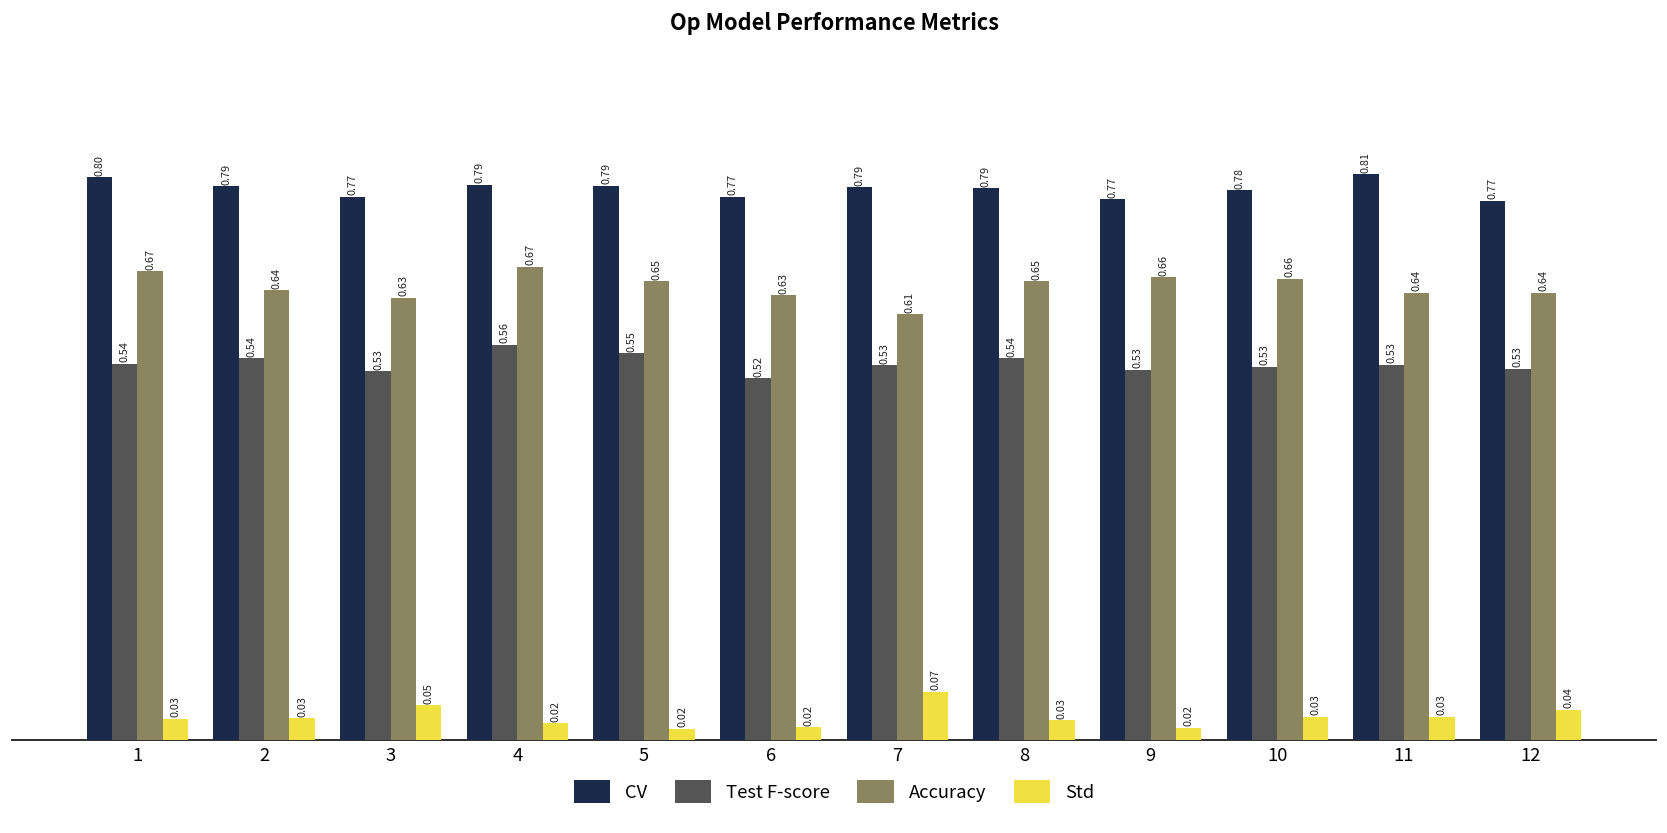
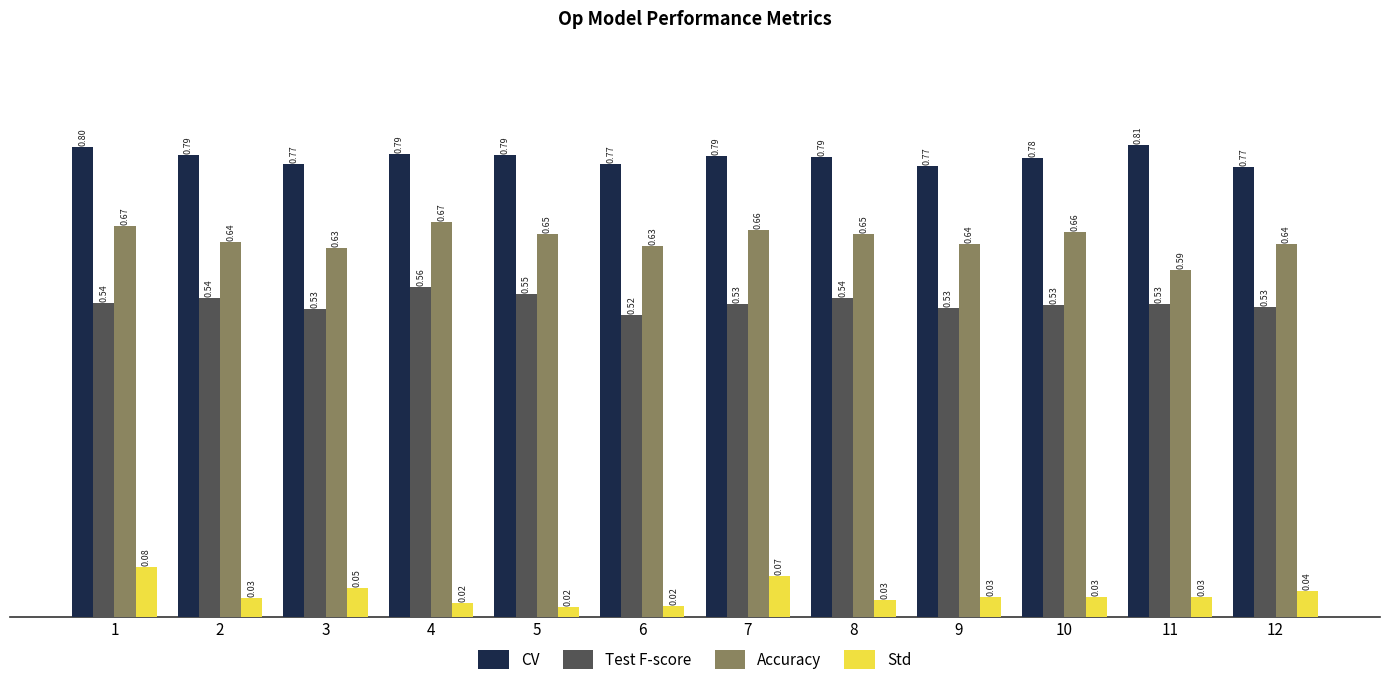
  {
    "CV": {
      "1": 0.80,
      "2": 0.79,
      "3": 0.77,
      "4": 0.79,
      "5": 0.79,
      "6": 0.77,
      "7": 0.79,
      "8": 0.79,
      "9": 0.77,
      "10": 0.78,
      "11": 0.81,
      "12": 0.77
    },
    "Test F-score": {
      "1": 0.54,
      "2": 0.54,
      "3": 0.53,
      "4": 0.56,
      "5": 0.55,
      "6": 0.52,
      "7": 0.53,
      "8": 0.54,
      "9": 0.53,
      "10": 0.53,
      "11": 0.53,
      "12": 0.53
    },
    "Accuracy": {
      "1": 0.67,
      "2": 0.64,
      "3": 0.63,
      "4": 0.67,
      "5": 0.65,
      "6": 0.63,
-     "7": 0.61,
+     "7": 0.66,
      "8": 0.65,
-     "9": 0.66,
+     "9": 0.64,
      "10": 0.66,
-     "11": 0.64,
+     "11": 0.59,
      "12": 0.64
    },
    "Std": {
-     "1": 0.03,
+     "1": 0.08,
      "2": 0.03,
      "3": 0.05,
      "4": 0.02,
      "5": 0.02,
      "6": 0.02,
      "7": 0.07,
      "8": 0.03,
-     "9": 0.02,
+     "9": 0.03,
      "10": 0.03,
      "11": 0.03,
      "12": 0.04
    }
  }
